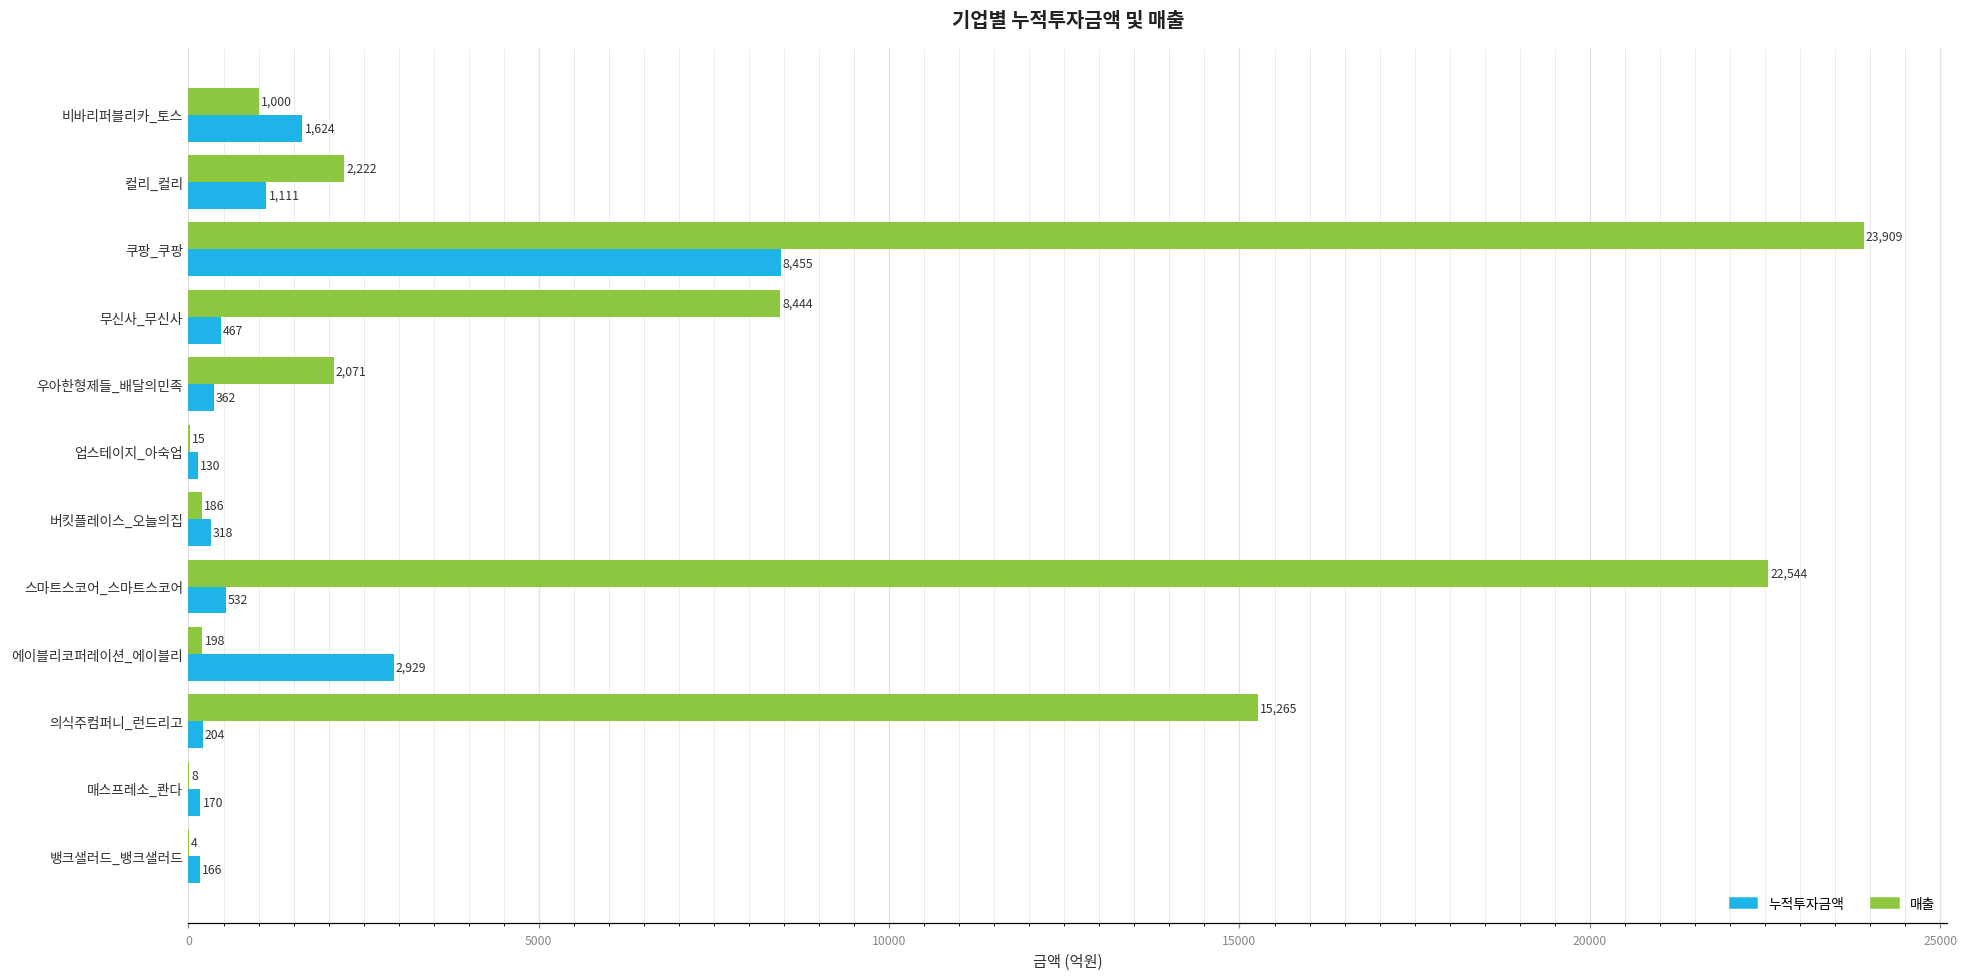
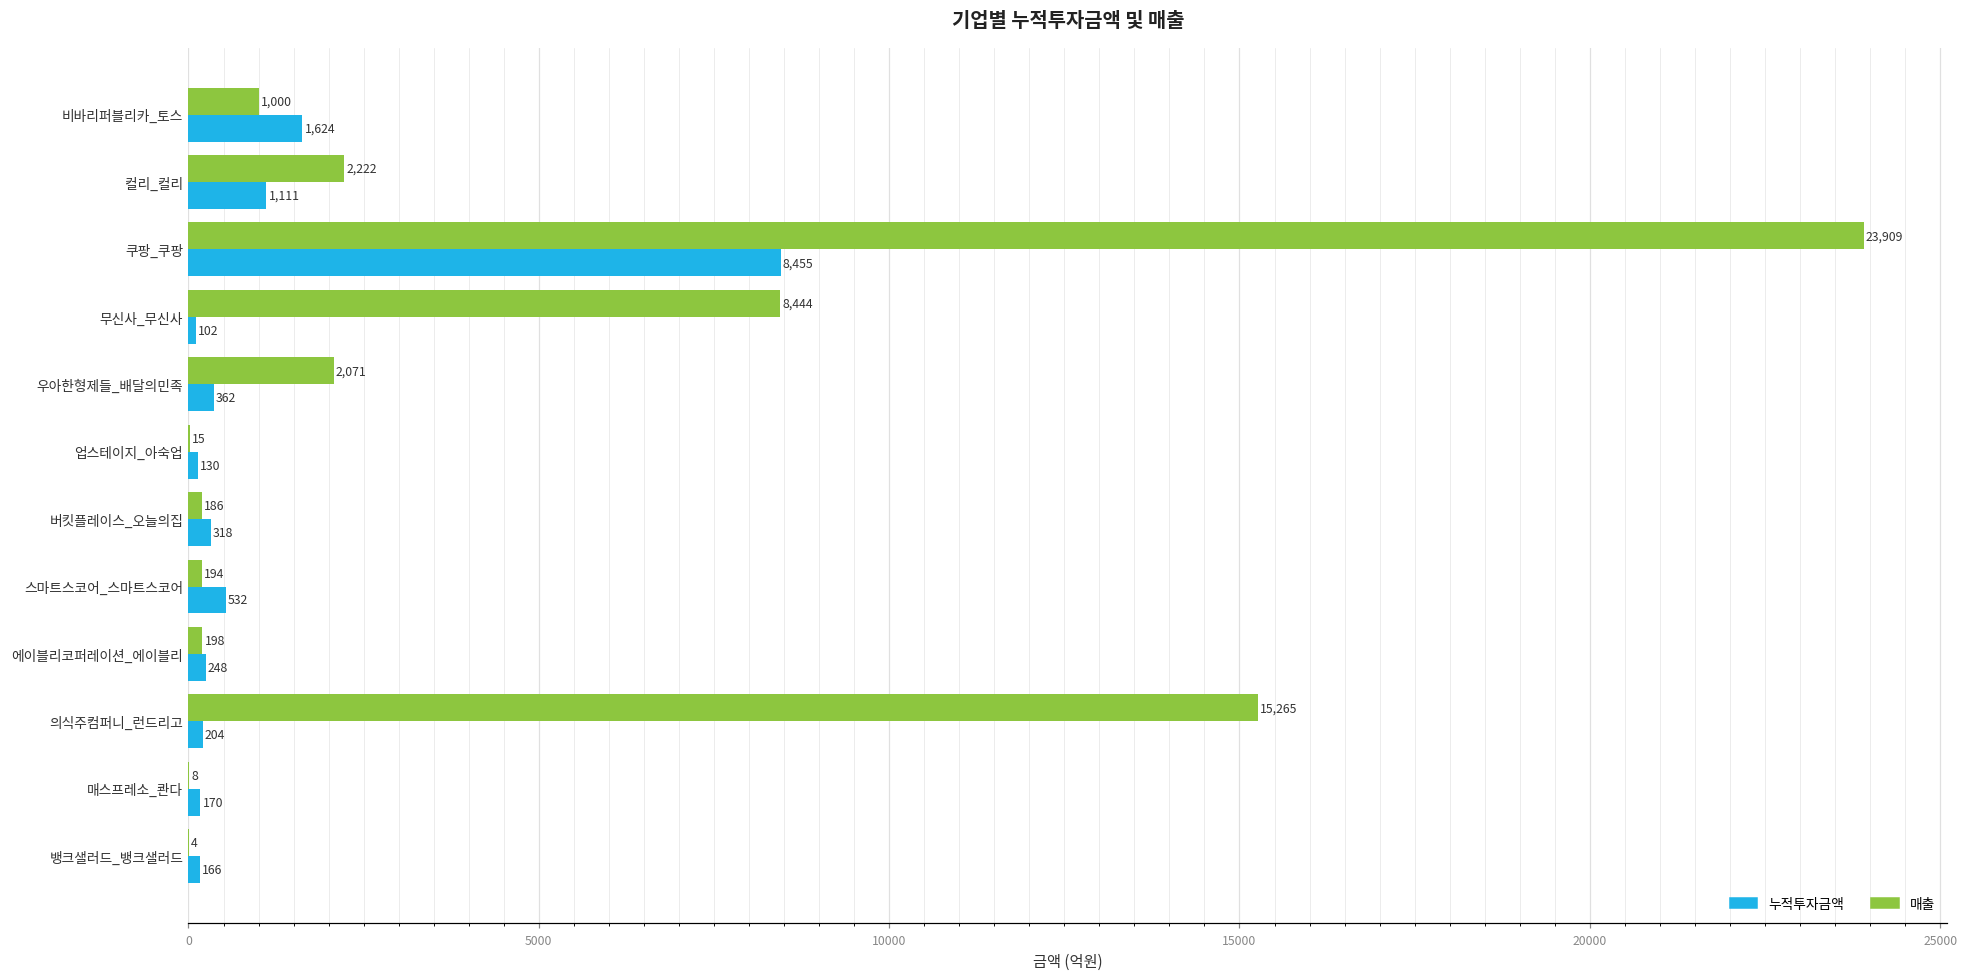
  {
    "누적투자금액": {
      "비바리퍼블리카_토스": "1,624",
      "컬리_컬리": "1,111",
      "쿠팡_쿠팡": "8,455",
-     "무신사_무신사": "467",
+     "무신사_무신사": "102",
      "우아한형제들_배달의민족": "362",
      "업스테이지_아숙업": "130",
      "버킷플레이스_오늘의집": "318",
      "스마트스코어_스마트스코어": "532",
-     "에이블리코퍼레이션_에이블리": "2,929",
+     "에이블리코퍼레이션_에이블리": "248",
      "의식주컴퍼니_런드리고": "204",
      "매스프레소_콴다": "170",
      "뱅크샐러드_뱅크샐러드": "166"
    },
    "매출": {
      "비바리퍼블리카_토스": "1,000",
      "컬리_컬리": "2,222",
      "쿠팡_쿠팡": "23,909",
      "무신사_무신사": "8,444",
      "우아한형제들_배달의민족": "2,071",
      "업스테이지_아숙업": "15",
      "버킷플레이스_오늘의집": "186",
-     "스마트스코어_스마트스코어": "22,544",
+     "스마트스코어_스마트스코어": "194",
      "에이블리코퍼레이션_에이블리": "198",
      "의식주컴퍼니_런드리고": "15,265",
      "매스프레소_콴다": "8",
      "뱅크샐러드_뱅크샐러드": "4"
    }
  }
